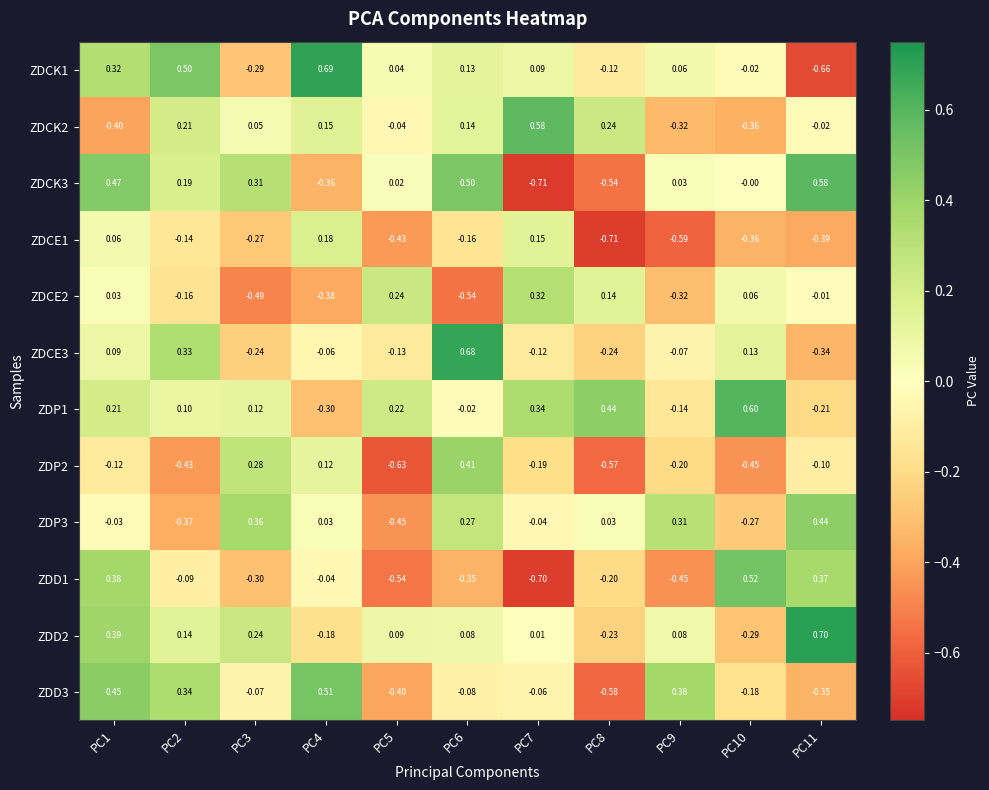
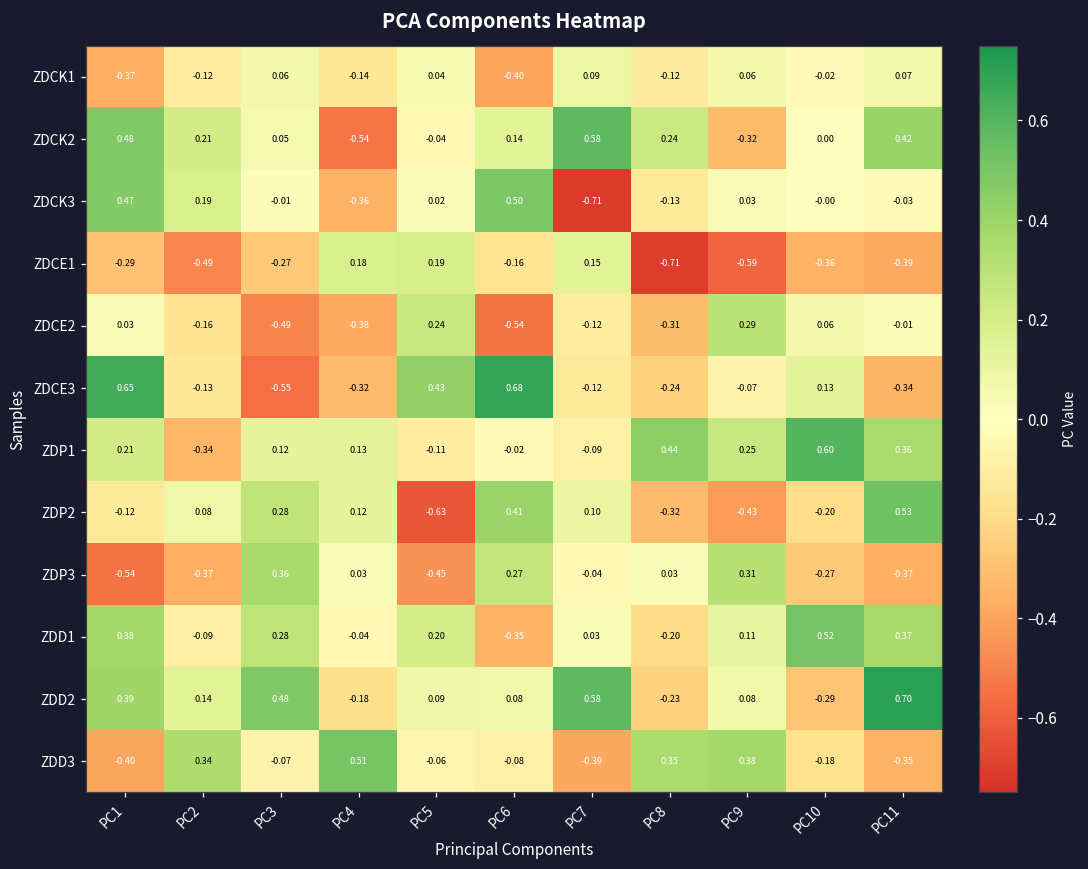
  {
    "ZDCK1": {
-     "PC1": 0.32,
-     "PC2": 0.50,
-     "PC3": -0.29,
-     "PC4": 0.69,
+     "PC1": -0.37,
+     "PC2": -0.12,
+     "PC3": 0.06,
+     "PC4": -0.14,
      "PC5": 0.04,
-     "PC6": 0.13,
+     "PC6": -0.40,
      "PC7": 0.09,
      "PC8": -0.12,
      "PC9": 0.06,
      "PC10": -0.02,
-     "PC11": -0.66
+     "PC11": 0.07
    },
    "ZDCK2": {
-     "PC1": -0.40,
+     "PC1": 0.48,
      "PC2": 0.21,
      "PC3": 0.05,
-     "PC4": 0.15,
+     "PC4": -0.54,
      "PC5": -0.04,
      "PC6": 0.14,
      "PC7": 0.58,
      "PC8": 0.24,
      "PC9": -0.32,
-     "PC10": -0.36,
-     "PC11": -0.02
+     "PC10": 0.00,
+     "PC11": 0.42
    },
    "ZDCK3": {
      "PC1": 0.47,
      "PC2": 0.19,
-     "PC3": 0.31,
+     "PC3": -0.01,
      "PC4": -0.36,
      "PC5": 0.02,
      "PC6": 0.50,
      "PC7": -0.71,
-     "PC8": -0.54,
+     "PC8": -0.13,
      "PC9": 0.03,
      "PC10": -0.00,
-     "PC11": 0.58
+     "PC11": -0.03
    },
    "ZDCE1": {
-     "PC1": 0.06,
-     "PC2": -0.14,
+     "PC1": -0.29,
+     "PC2": -0.49,
      "PC3": -0.27,
      "PC4": 0.18,
-     "PC5": -0.43,
+     "PC5": 0.19,
      "PC6": -0.16,
      "PC7": 0.15,
      "PC8": -0.71,
      "PC9": -0.59,
      "PC10": -0.36,
      "PC11": -0.39
    },
    "ZDCE2": {
      "PC1": 0.03,
      "PC2": -0.16,
      "PC3": -0.49,
      "PC4": -0.38,
      "PC5": 0.24,
      "PC6": -0.54,
-     "PC7": 0.32,
-     "PC8": 0.14,
-     "PC9": -0.32,
+     "PC7": -0.12,
+     "PC8": -0.31,
+     "PC9": 0.29,
      "PC10": 0.06,
      "PC11": -0.01
    },
    "ZDCE3": {
-     "PC1": 0.09,
-     "PC2": 0.33,
-     "PC3": -0.24,
-     "PC4": -0.06,
-     "PC5": -0.13,
+     "PC1": 0.65,
+     "PC2": -0.13,
+     "PC3": -0.55,
+     "PC4": -0.32,
+     "PC5": 0.43,
      "PC6": 0.68,
      "PC7": -0.12,
      "PC8": -0.24,
      "PC9": -0.07,
      "PC10": 0.13,
      "PC11": -0.34
    },
    "ZDP1": {
      "PC1": 0.21,
-     "PC2": 0.10,
+     "PC2": -0.34,
      "PC3": 0.12,
-     "PC4": -0.30,
-     "PC5": 0.22,
+     "PC4": 0.13,
+     "PC5": -0.11,
      "PC6": -0.02,
-     "PC7": 0.34,
+     "PC7": -0.09,
      "PC8": 0.44,
-     "PC9": -0.14,
+     "PC9": 0.25,
      "PC10": 0.60,
-     "PC11": -0.21
+     "PC11": 0.36
    },
    "ZDP2": {
      "PC1": -0.12,
-     "PC2": -0.43,
+     "PC2": 0.08,
      "PC3": 0.28,
      "PC4": 0.12,
      "PC5": -0.63,
      "PC6": 0.41,
-     "PC7": -0.19,
-     "PC8": -0.57,
-     "PC9": -0.20,
-     "PC10": -0.45,
-     "PC11": -0.10
+     "PC7": 0.10,
+     "PC8": -0.32,
+     "PC9": -0.43,
+     "PC10": -0.20,
+     "PC11": 0.53
    },
    "ZDP3": {
-     "PC1": -0.03,
+     "PC1": -0.54,
      "PC2": -0.37,
      "PC3": 0.36,
      "PC4": 0.03,
      "PC5": -0.45,
      "PC6": 0.27,
      "PC7": -0.04,
      "PC8": 0.03,
      "PC9": 0.31,
      "PC10": -0.27,
-     "PC11": 0.44
+     "PC11": -0.37
    },
    "ZDD1": {
      "PC1": 0.38,
      "PC2": -0.09,
-     "PC3": -0.30,
+     "PC3": 0.28,
      "PC4": -0.04,
-     "PC5": -0.54,
+     "PC5": 0.20,
      "PC6": -0.35,
-     "PC7": -0.70,
+     "PC7": 0.03,
      "PC8": -0.20,
-     "PC9": -0.45,
+     "PC9": 0.11,
      "PC10": 0.52,
      "PC11": 0.37
    },
    "ZDD2": {
      "PC1": 0.39,
      "PC2": 0.14,
-     "PC3": 0.24,
+     "PC3": 0.48,
      "PC4": -0.18,
      "PC5": 0.09,
      "PC6": 0.08,
-     "PC7": 0.01,
+     "PC7": 0.58,
      "PC8": -0.23,
      "PC9": 0.08,
      "PC10": -0.29,
      "PC11": 0.70
    },
    "ZDD3": {
-     "PC1": 0.45,
+     "PC1": -0.40,
      "PC2": 0.34,
      "PC3": -0.07,
      "PC4": 0.51,
-     "PC5": -0.40,
+     "PC5": -0.06,
      "PC6": -0.08,
-     "PC7": -0.06,
-     "PC8": -0.58,
+     "PC7": -0.39,
+     "PC8": 0.35,
      "PC9": 0.38,
      "PC10": -0.18,
      "PC11": -0.35
    }
  }
